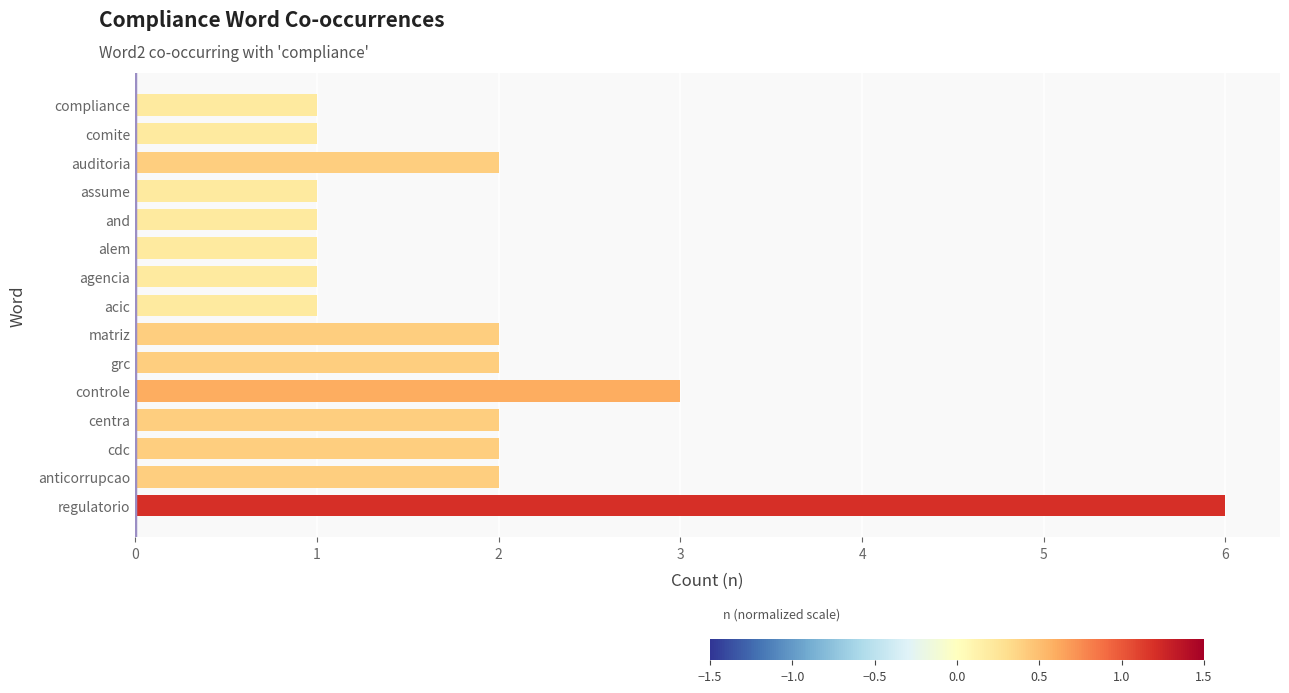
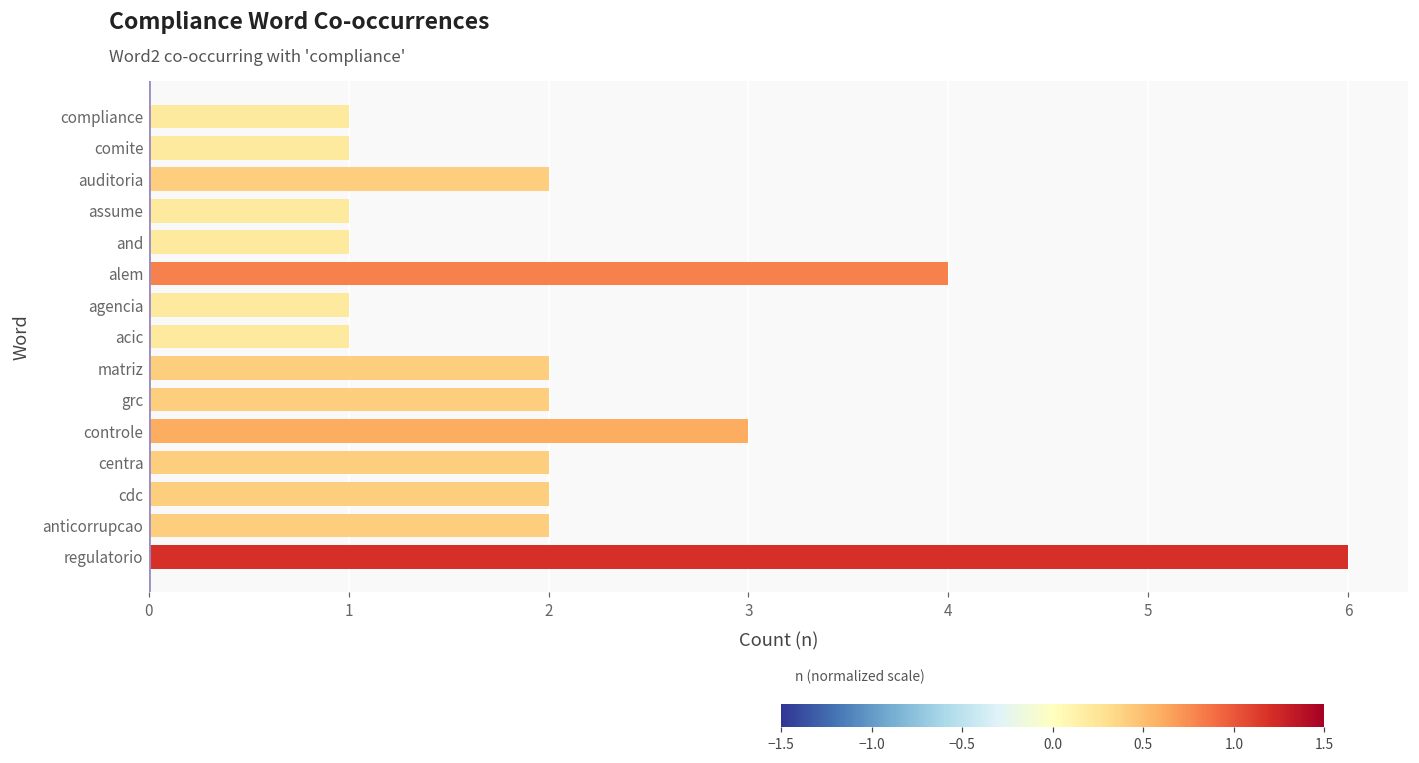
  {
    "compliance": 1,
    "comite": 1,
    "auditoria": 2,
    "assume": 1,
    "and": 1,
-   "alem": 1,
+   "alem": 4,
    "agencia": 1,
    "acic": 1,
    "matriz": 2,
    "grc": 2,
    "controle": 3,
    "centra": 2,
    "cdc": 2,
    "anticorrupcao": 2,
    "regulatorio": 6
  }
